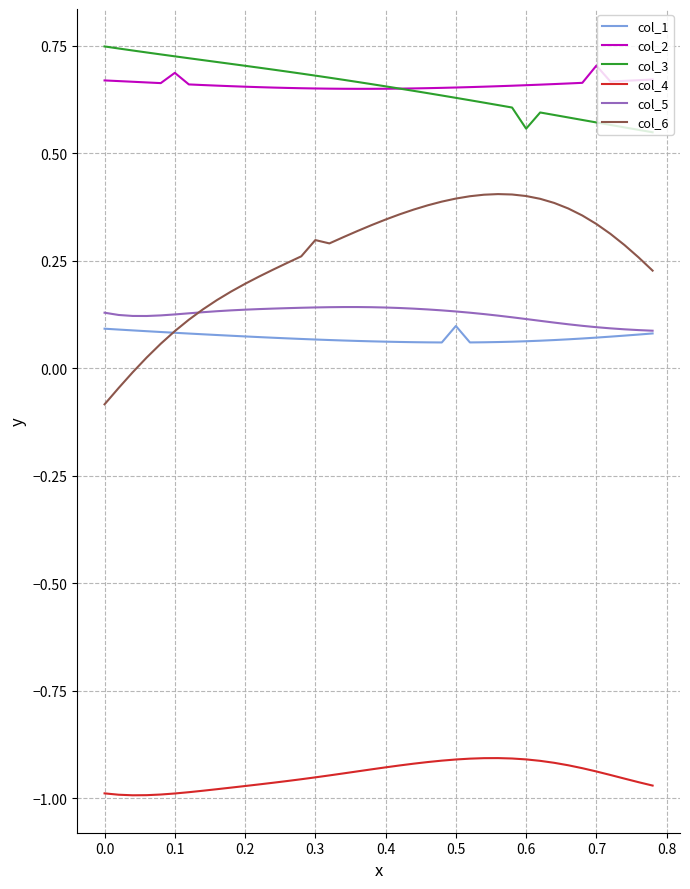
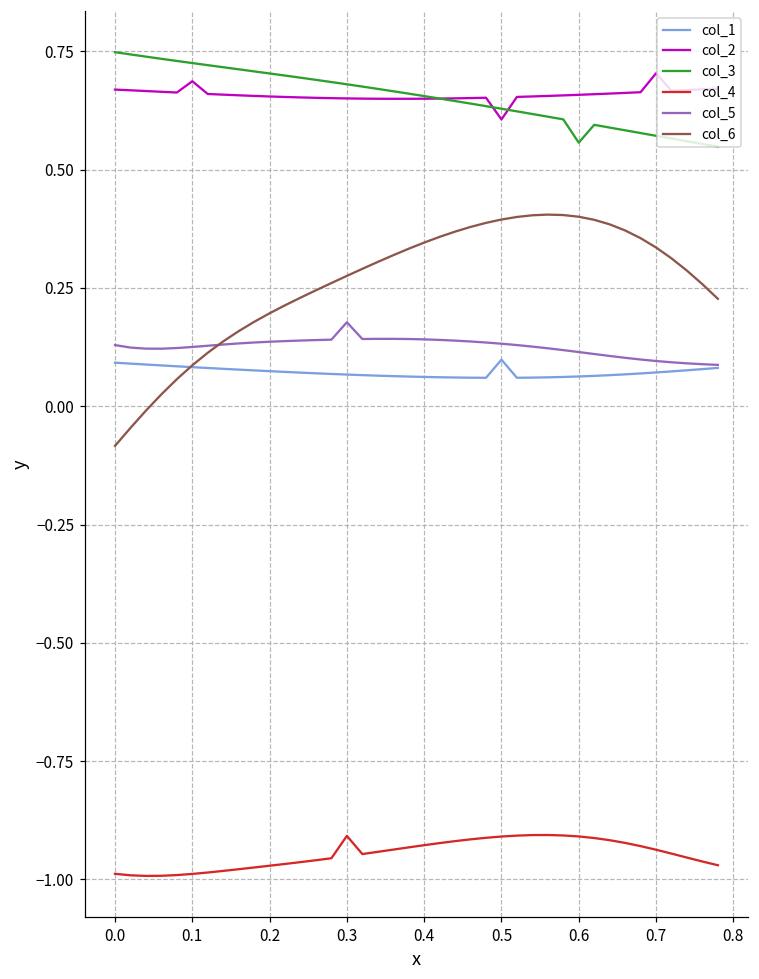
  {
    "col_1": {
      "0.0": 0.09,
      "0.2": 0.07,
      "0.3": 0.07,
      "0.4": 0.06,
      "0.5": 0.10,
      "0.6": 0.06,
      "0.7": 0.07
    },
    "col_2": {
      "0.0": 0.67,
      "0.1": 0.69,
      "0.2": 0.65,
      "0.3": 0.65,
-     "0.5": 0.65,
+     "0.5": 0.61,
      "0.6": 0.66,
      "0.7": 0.70
    },
    "col_3": {
      "0.0": 0.75,
      "0.1": 0.73,
      "0.2": 0.70,
      "0.3": 0.68,
      "0.5": 0.63,
      "0.6": 0.56,
      "0.7": 0.57
    },
    "col_4": {
      "0.0": -0.99,
      "0.1": -0.99,
      "0.2": -0.97,
-     "0.3": -0.95,
+     "0.3": -0.91,
      "0.4": -0.93,
      "0.5": -0.91,
      "0.6": -0.91,
      "0.7": -0.94
    },
    "col_5": {
      "0.0": 0.13,
      "0.1": 0.13,
      "0.2": 0.14,
-     "0.3": 0.14,
+     "0.3": 0.18,
      "0.4": 0.14,
      "0.5": 0.13,
      "0.6": 0.11,
      "0.7": 0.10
    },
    "col_6": {
      "0.0": -0.08,
      "0.2": 0.20,
-     "0.3": 0.30,
+     "0.3": 0.28,
      "0.4": 0.35,
      "0.5": 0.39,
      "0.6": 0.40,
      "0.7": 0.34
    }
  }
